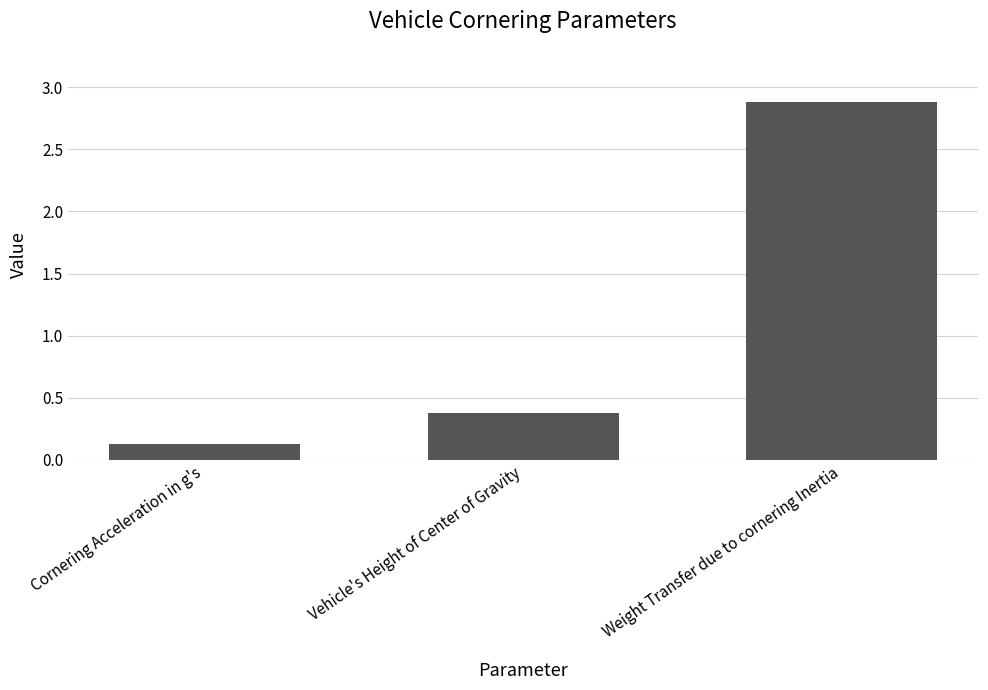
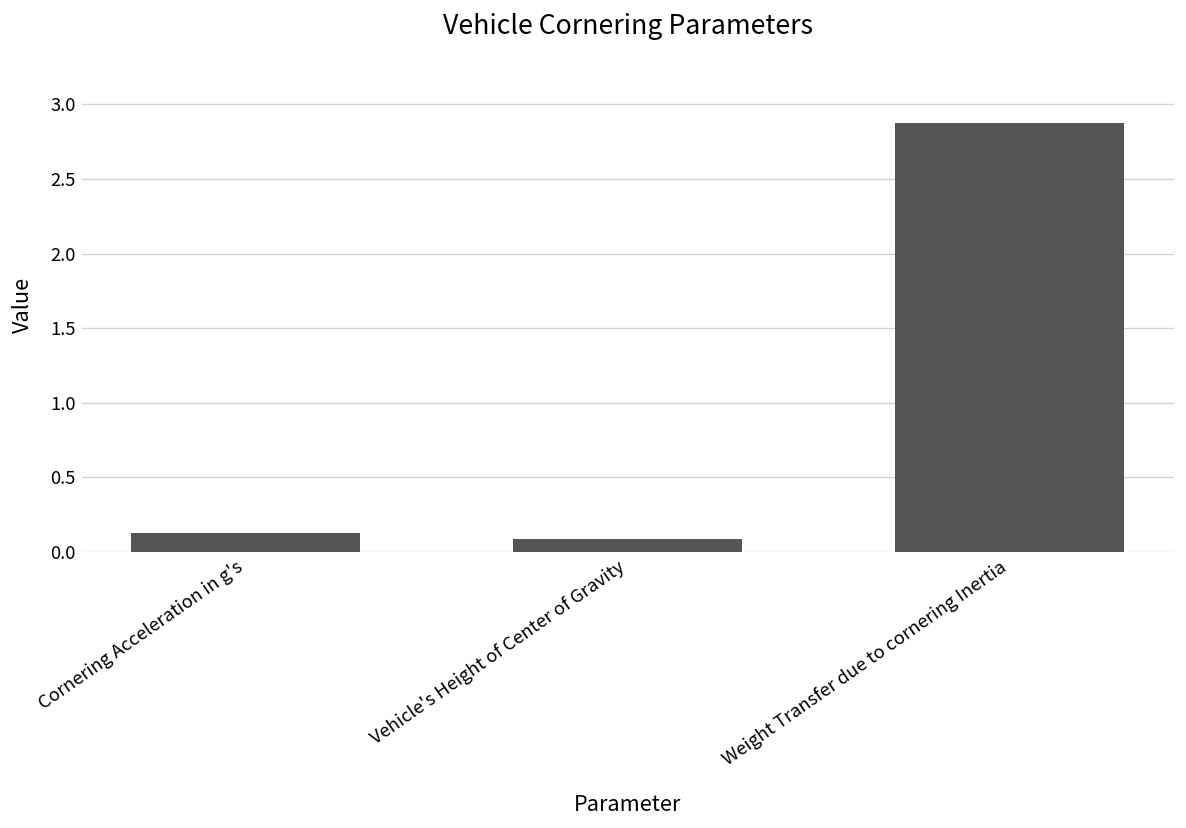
  {
    "Cornering Acceleration in g's": 0.13,
-   "Vehicle's Height of Center of Gravity": 0.38,
+   "Vehicle's Height of Center of Gravity": 0.09,
    "Weight Transfer due to cornering Inertia": 2.88
  }
